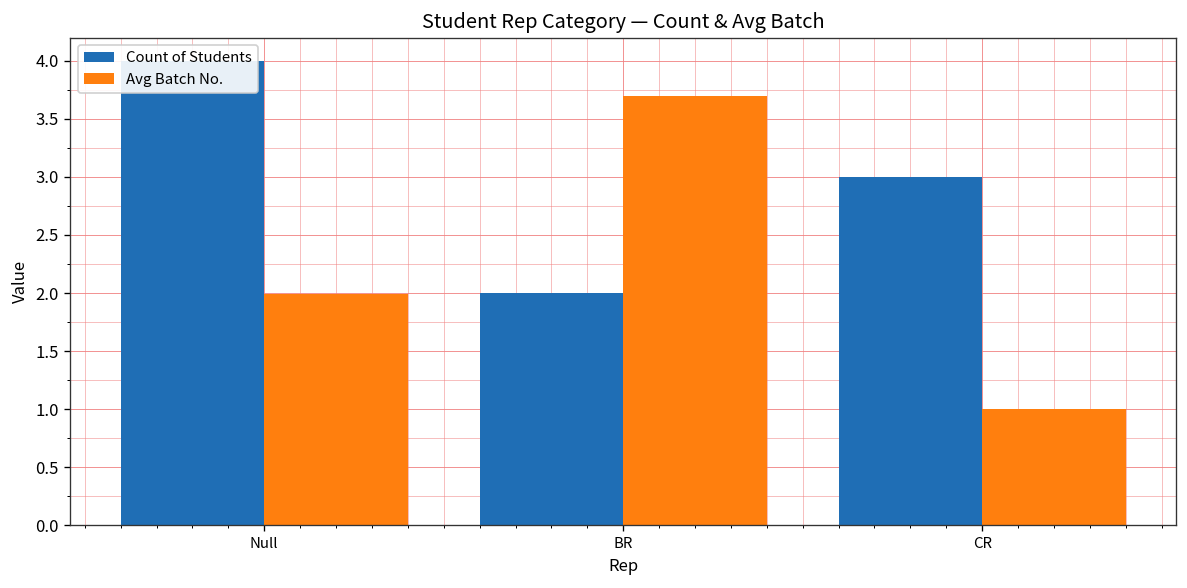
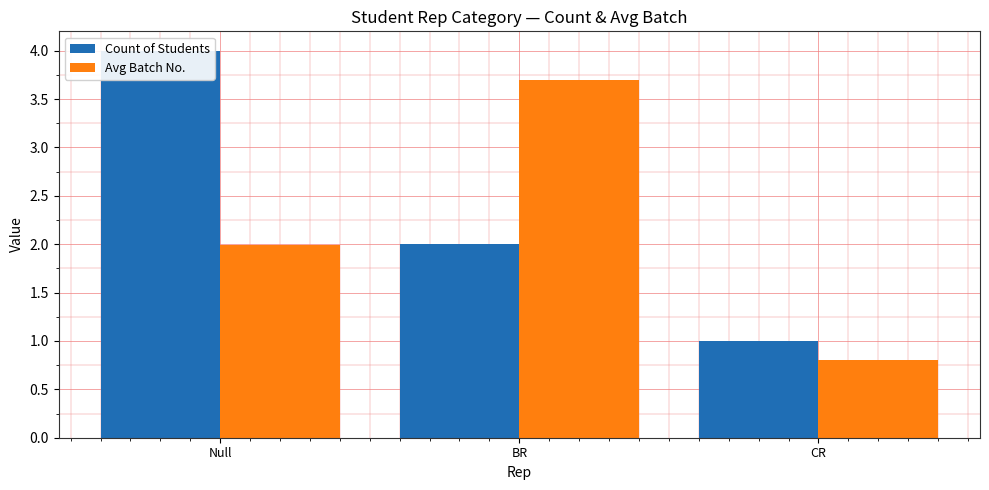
  {
    "Count of Students": {
      "BR": 2,
-     "CR": 3
+     "CR": 1
    },
    "Avg Batch No.": {
      "Null": 2.0,
      "BR": 3.7,
-     "CR": 1.0
+     "CR": 0.8
    }
  }
